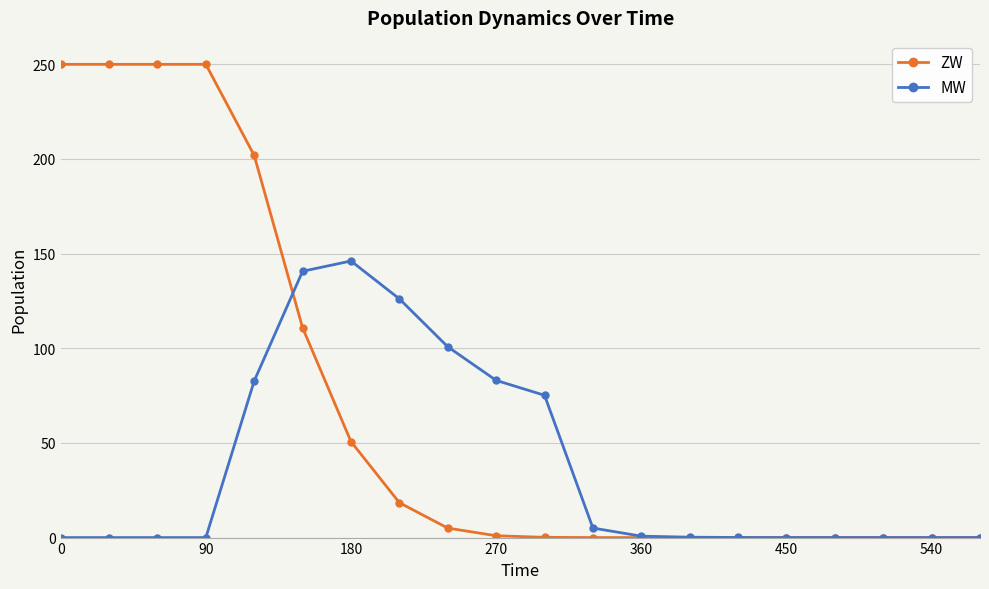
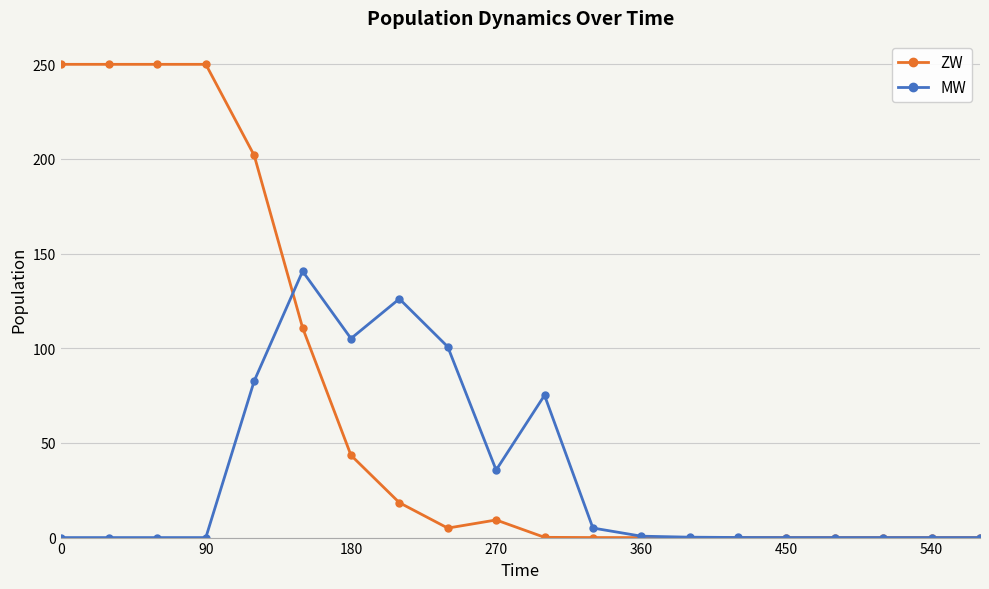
  {
    "ZW": {
      "0": 250,
      "90": 250,
-     "180": 51,
-     "270": 1
+     "180": 43,
+     "270": 9
    },
    "MW": {
      "0": 0,
      "90": 0,
-     "180": 146,
-     "270": 83
+     "180": 105,
+     "270": 36
    }
  }
